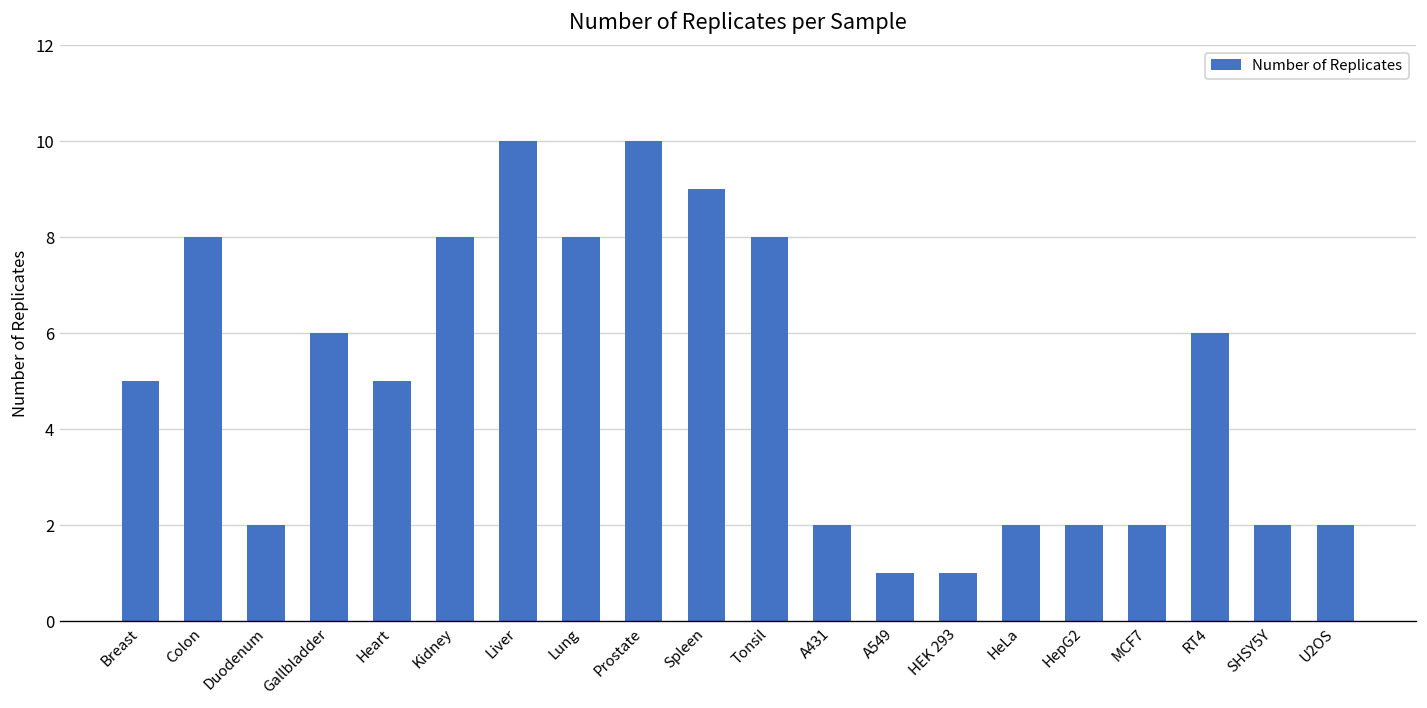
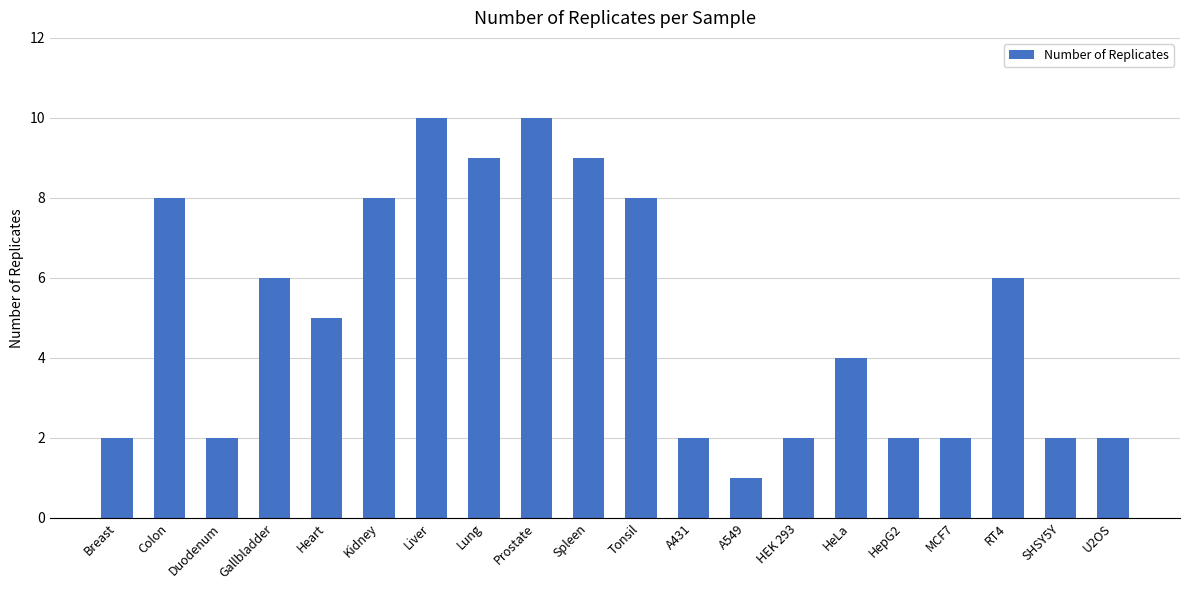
  {
-   "Breast": 5,
+   "Breast": 2,
    "Colon": 8,
    "Duodenum": 2,
    "Gallbladder": 6,
    "Heart": 5,
    "Kidney": 8,
    "Liver": 10,
-   "Lung": 8,
+   "Lung": 9,
    "Prostate": 10,
    "Spleen": 9,
    "Tonsil": 8,
    "A431": 2,
    "A549": 1,
-   "HEK 293": 1,
-   "HeLa": 2,
+   "HEK 293": 2,
+   "HeLa": 4,
    "HepG2": 2,
    "MCF7": 2,
    "RT4": 6,
    "SHSY5Y": 2,
    "U2OS": 2
  }
